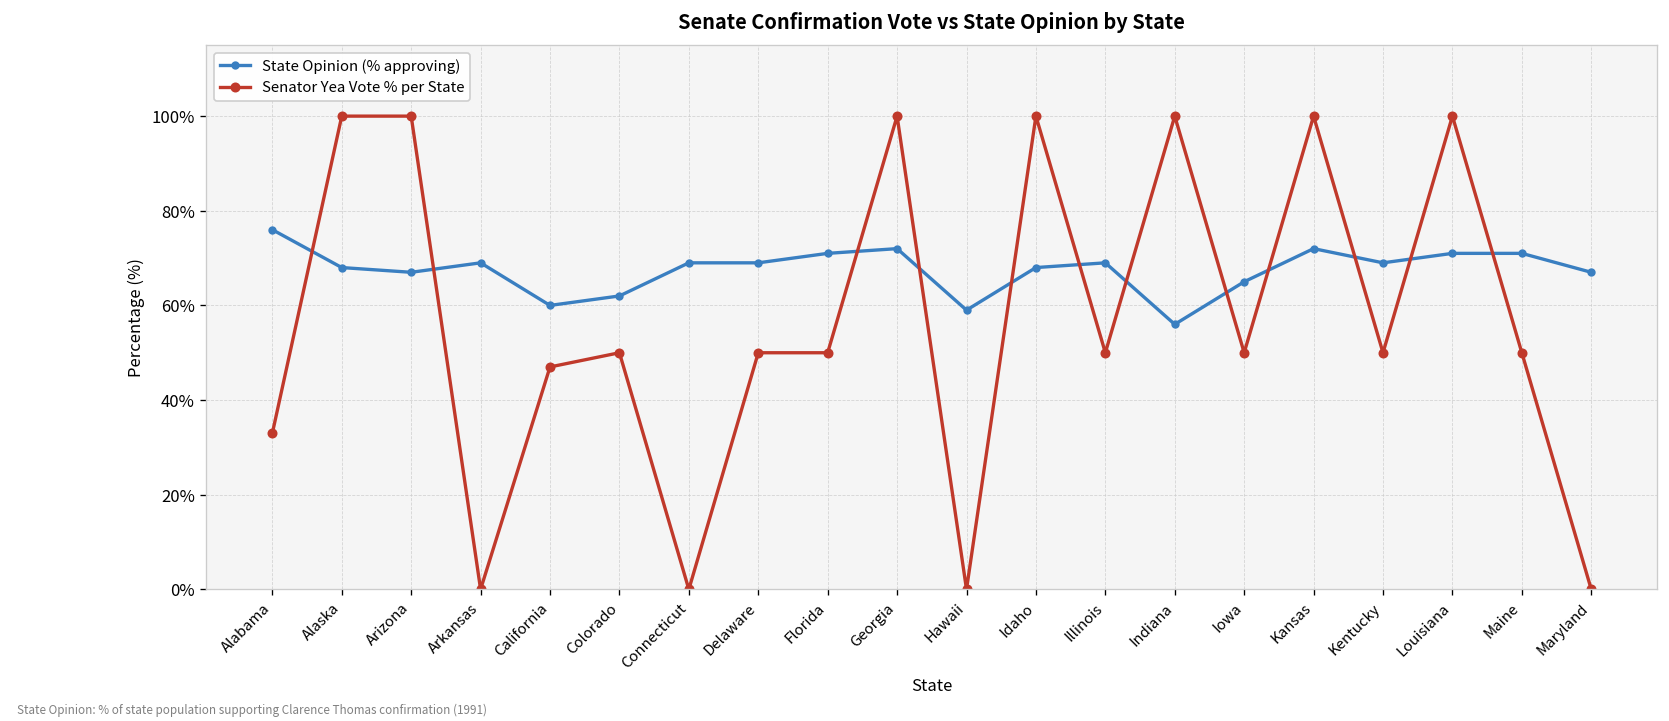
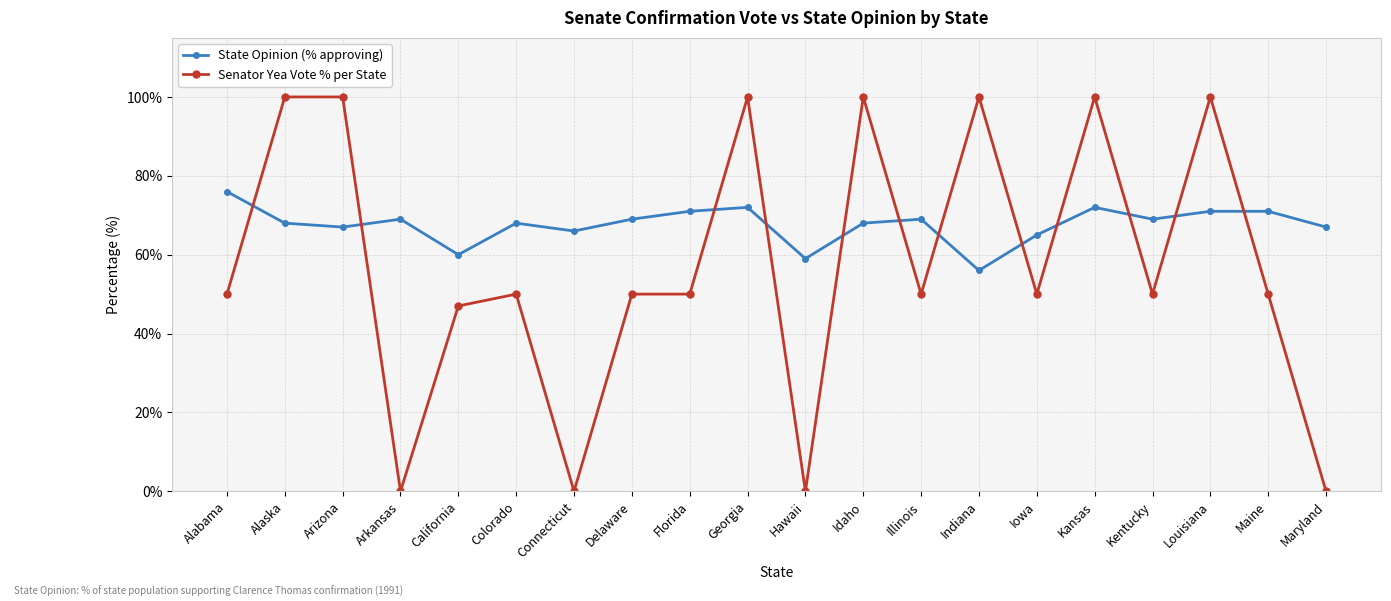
  {
    "State Opinion (% approving)": {
      "Alabama": "76%",
      "Alaska": "68%",
      "Arizona": "67%",
      "Arkansas": "69%",
      "California": "60%",
-     "Colorado": "62%",
-     "Connecticut": "69%",
+     "Colorado": "68%",
+     "Connecticut": "66%",
      "Delaware": "69%",
      "Florida": "71%",
      "Georgia": "72%",
      "Hawaii": "59%",
      "Idaho": "68%",
      "Illinois": "69%",
      "Indiana": "56%",
      "Iowa": "65%",
      "Kansas": "72%",
      "Kentucky": "69%",
      "Louisiana": "71%",
      "Maine": "71%",
      "Maryland": "67%"
    },
    "Senator Yea Vote % per State": {
-     "Alabama": "33%",
+     "Alabama": "50%",
      "Alaska": "100%",
      "Arizona": "100%",
      "Arkansas": "0%",
      "California": "47%",
      "Colorado": "50%",
      "Connecticut": "0%",
      "Delaware": "50%",
      "Florida": "50%",
      "Georgia": "100%",
      "Hawaii": "0%",
      "Idaho": "100%",
      "Illinois": "50%",
      "Indiana": "100%",
      "Iowa": "50%",
      "Kansas": "100%",
      "Kentucky": "50%",
      "Louisiana": "100%",
      "Maine": "50%",
      "Maryland": "0%"
    }
  }
